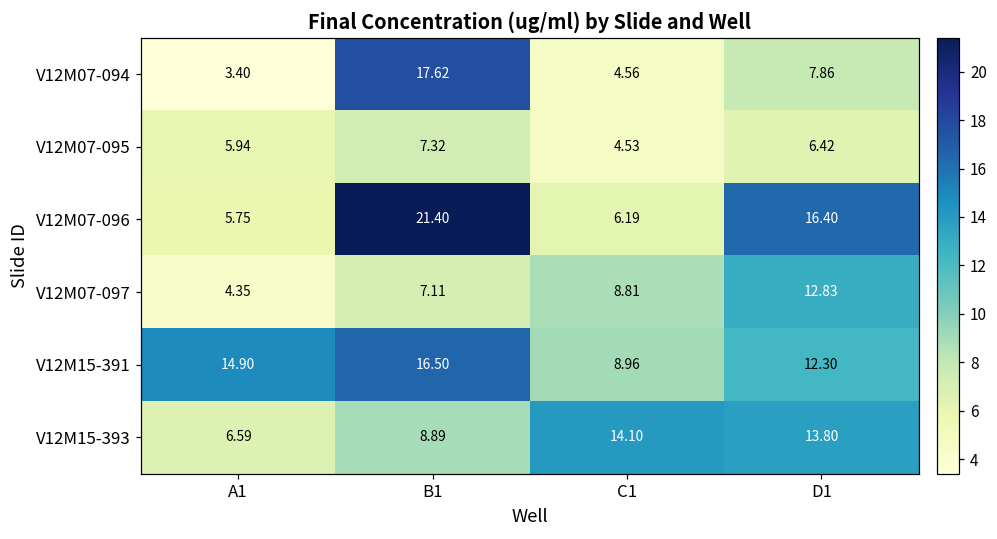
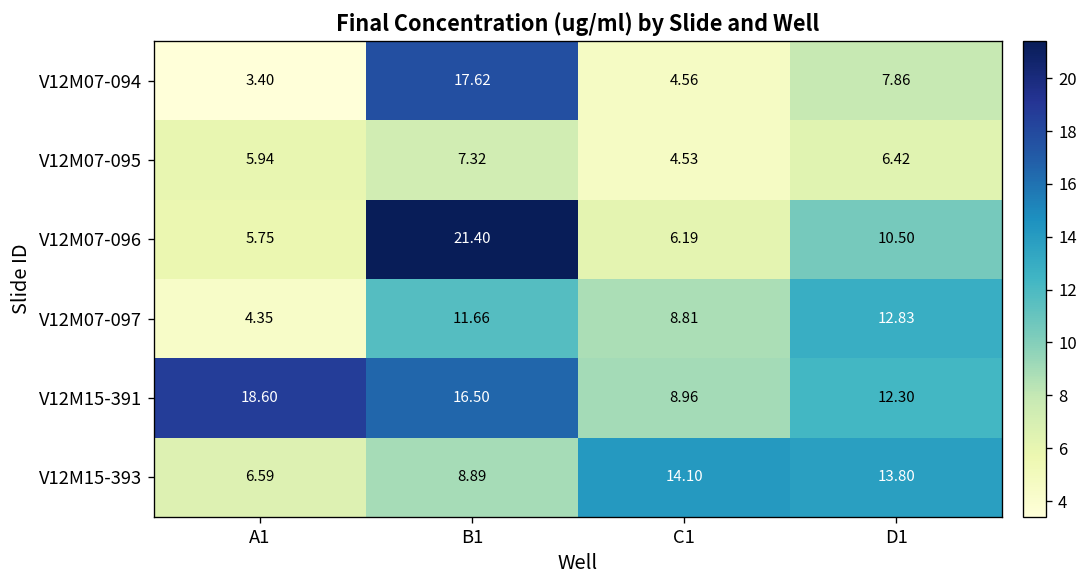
  {
    "V12M07-094": {
      "A1": 3.40,
      "B1": 17.62,
      "C1": 4.56,
      "D1": 7.86
    },
    "V12M07-095": {
      "A1": 5.94,
      "B1": 7.32,
      "C1": 4.53,
      "D1": 6.42
    },
    "V12M07-096": {
      "A1": 5.75,
      "B1": 21.40,
      "C1": 6.19,
-     "D1": 16.40
+     "D1": 10.50
    },
    "V12M07-097": {
      "A1": 4.35,
-     "B1": 7.11,
+     "B1": 11.66,
      "C1": 8.81,
      "D1": 12.83
    },
    "V12M15-391": {
-     "A1": 14.90,
+     "A1": 18.60,
      "B1": 16.50,
      "C1": 8.96,
      "D1": 12.30
    },
    "V12M15-393": {
      "A1": 6.59,
      "B1": 8.89,
      "C1": 14.10,
      "D1": 13.80
    }
  }
